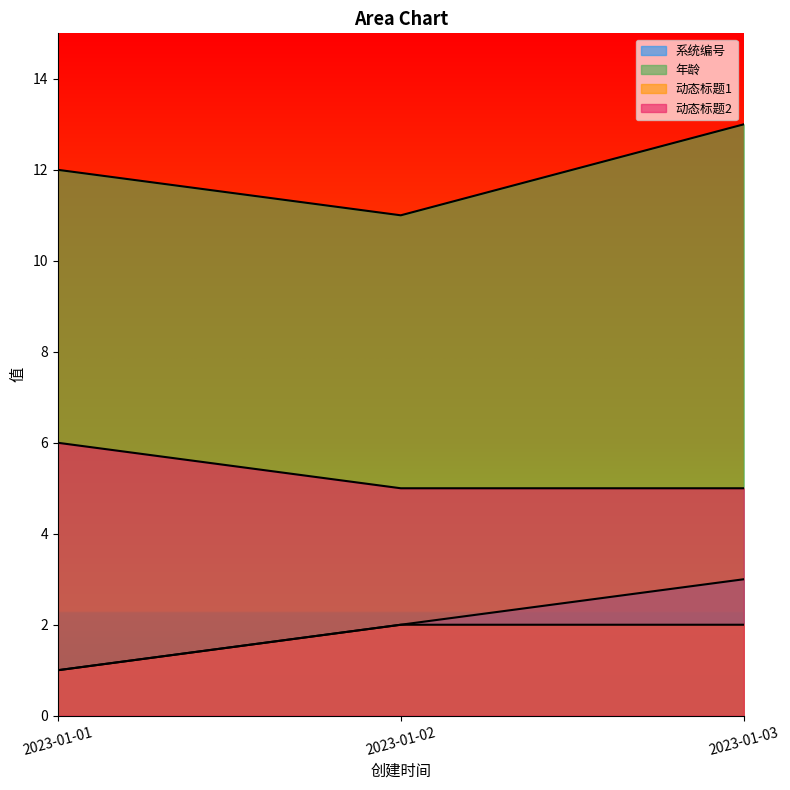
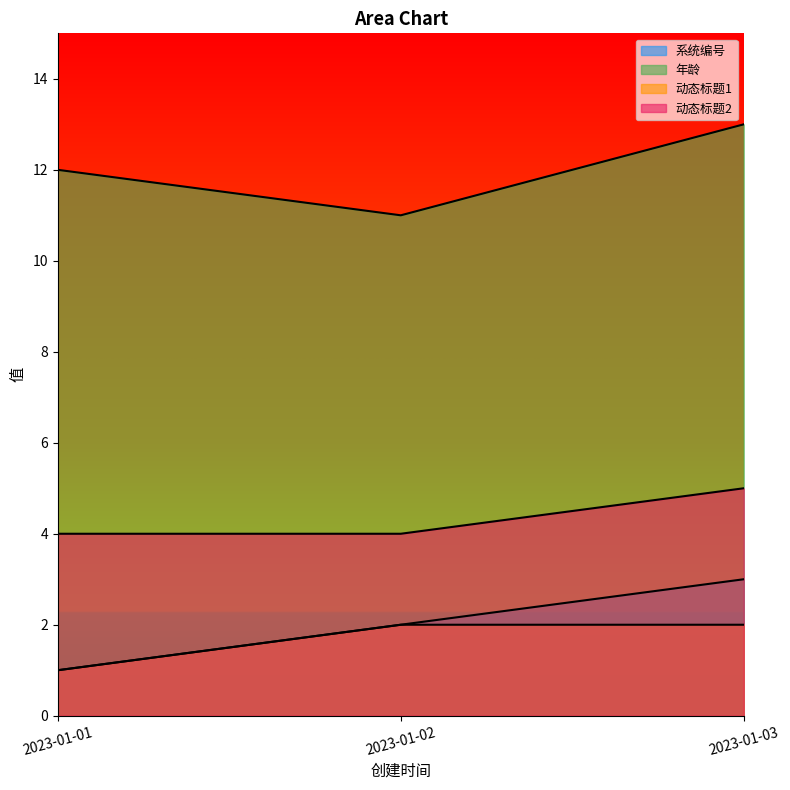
  {
    "系统编号": {
      "2023-01-03": 3
    },
    "年龄": {
      "2023-01-01": 12,
      "2023-01-02": 11,
      "2023-01-03": 13
    },
    "动态标题1": {
      "2023-01-03": 2
    },
    "动态标题2": {
-     "2023-01-01": 6,
-     "2023-01-02": 5,
+     "2023-01-01": 4,
+     "2023-01-02": 4,
      "2023-01-03": 5
    }
  }
